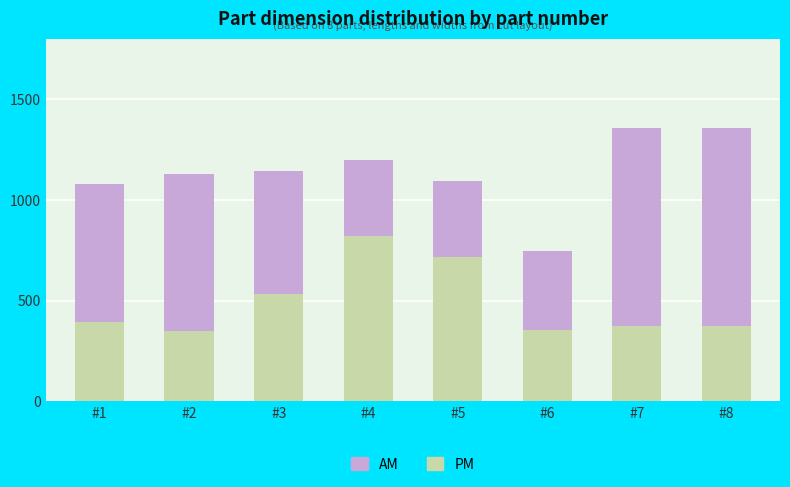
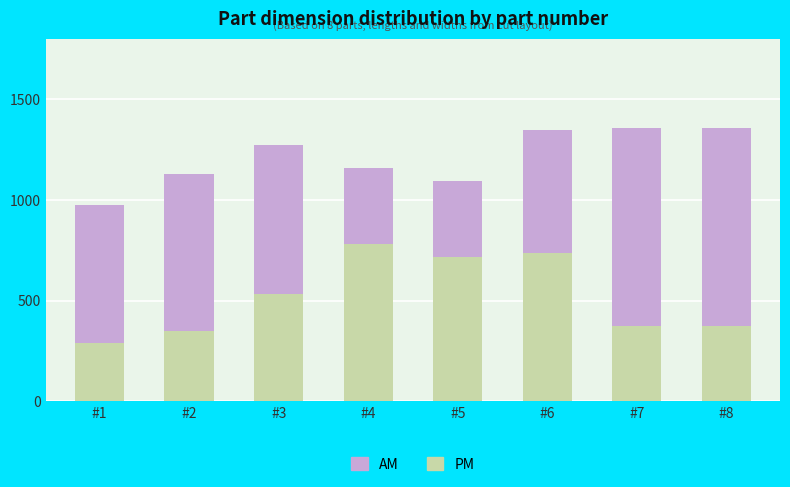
  {
    "PM": {
-     "#1": 400,
+     "#1": 290,
      "#2": 350,
      "#3": 530,
-     "#4": 820,
+     "#4": 780,
      "#5": 720,
-     "#6": 350,
+     "#6": 740,
      "#7": 380,
      "#8": 380
    },
    "AM": {
      "#1": 680,
      "#2": 780,
-     "#3": 610,
+     "#3": 740,
      "#4": 380,
      "#5": 380,
-     "#6": 400,
+     "#6": 610,
      "#7": 980,
      "#8": 980
    }
  }
